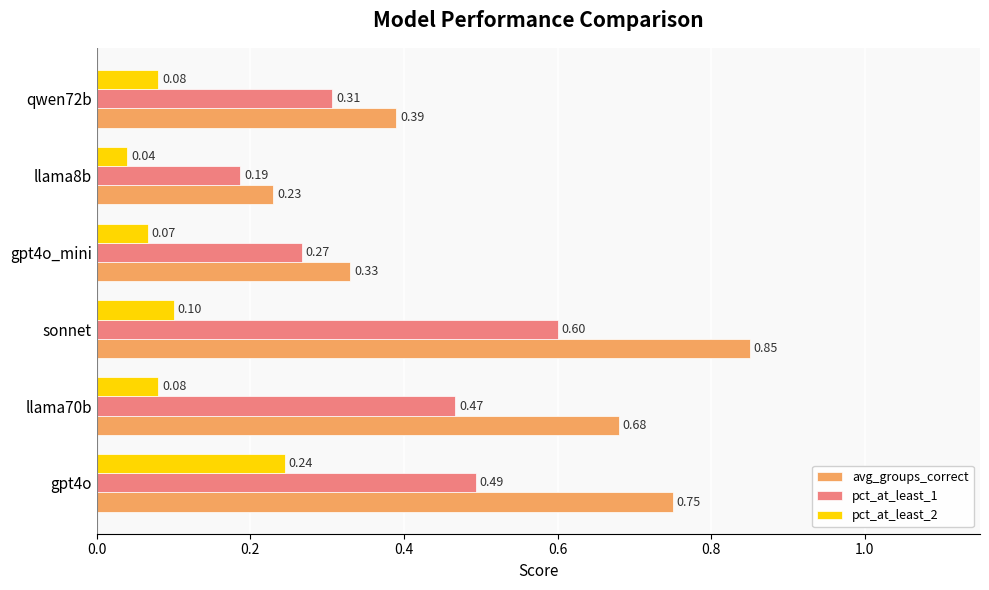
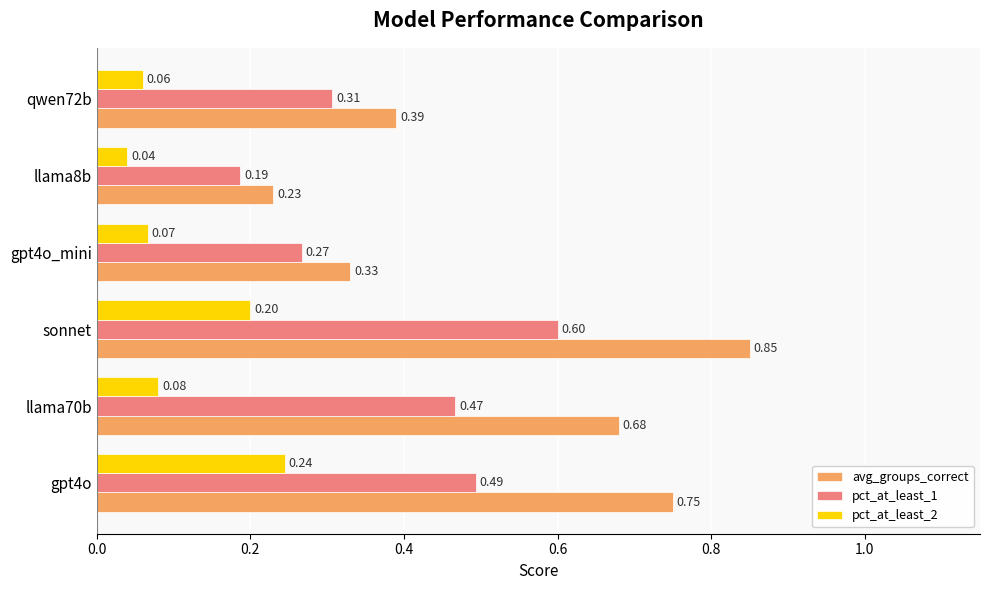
  {
    "pct_at_least_2": {
-     "qwen72b": 0.08,
+     "qwen72b": 0.06,
      "llama8b": 0.04,
      "gpt4o_mini": 0.07,
-     "sonnet": 0.10,
+     "sonnet": 0.20,
      "llama70b": 0.08,
      "gpt4o": 0.24
    }
  }
